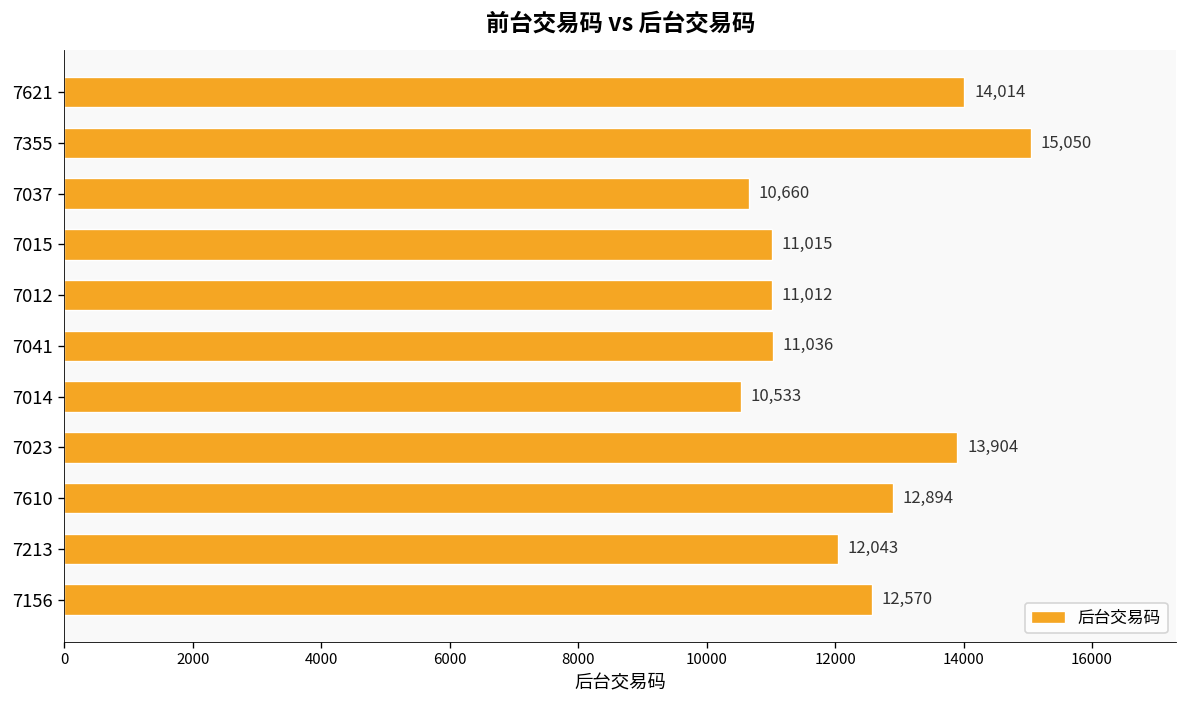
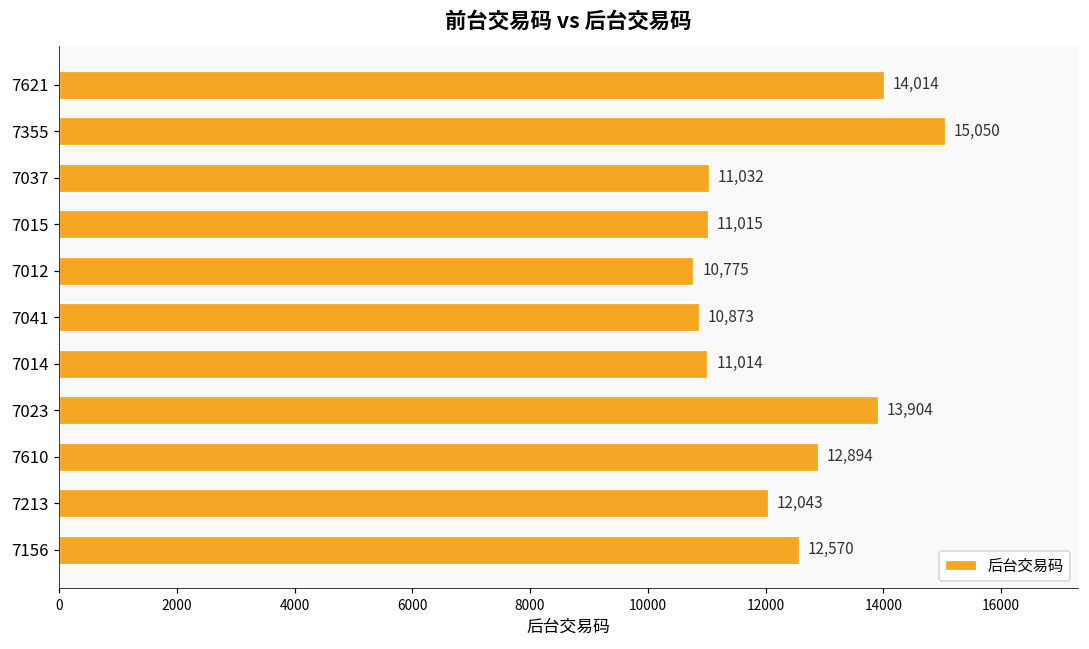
  {
    "7621": "14,014",
    "7355": "15,050",
-   "7037": "10,660",
+   "7037": "11,032",
    "7015": "11,015",
-   "7012": "11,012",
-   "7041": "11,036",
-   "7014": "10,533",
+   "7012": "10,775",
+   "7041": "10,873",
+   "7014": "11,014",
    "7023": "13,904",
    "7610": "12,894",
    "7213": "12,043",
    "7156": "12,570"
  }
